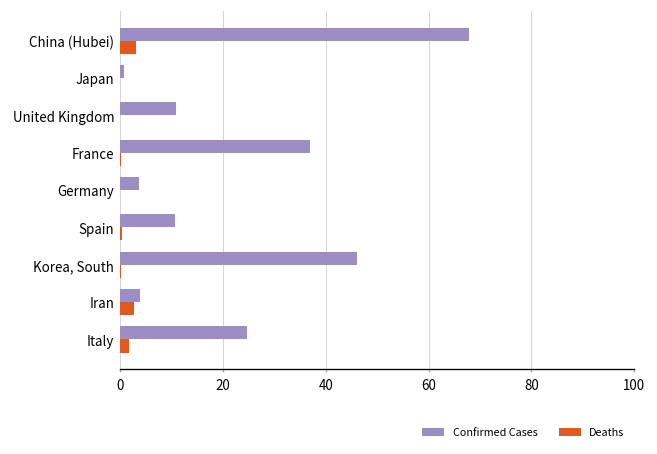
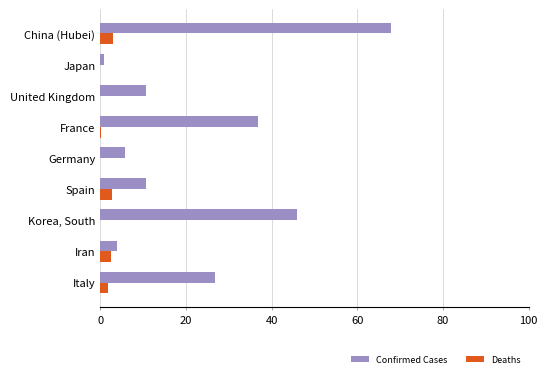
  {
    "Confirmed Cases": {
      "China (Hubei)": 68,
      "Japan": 1,
      "United Kingdom": 11,
      "France": 37,
-     "Germany": 4,
+     "Germany": 6,
      "Spain": 11,
      "Korea, South": 46,
      "Iran": 4,
-     "Italy": 25
+     "Italy": 27
    },
    "Deaths": {
      "China (Hubei)": 3,
-     "Spain": 0,
+     "Spain": 3,
      "Iran": 3,
      "Italy": 2
    }
  }
